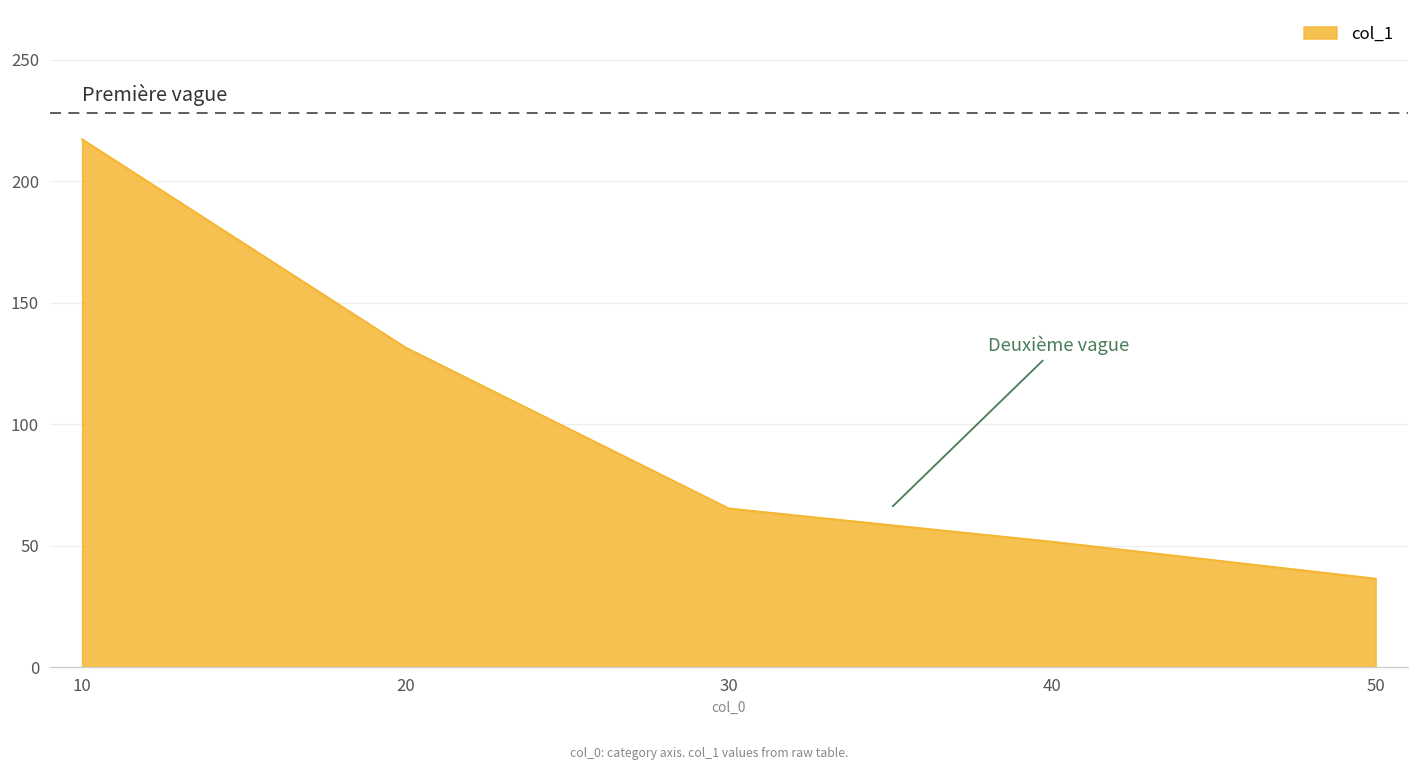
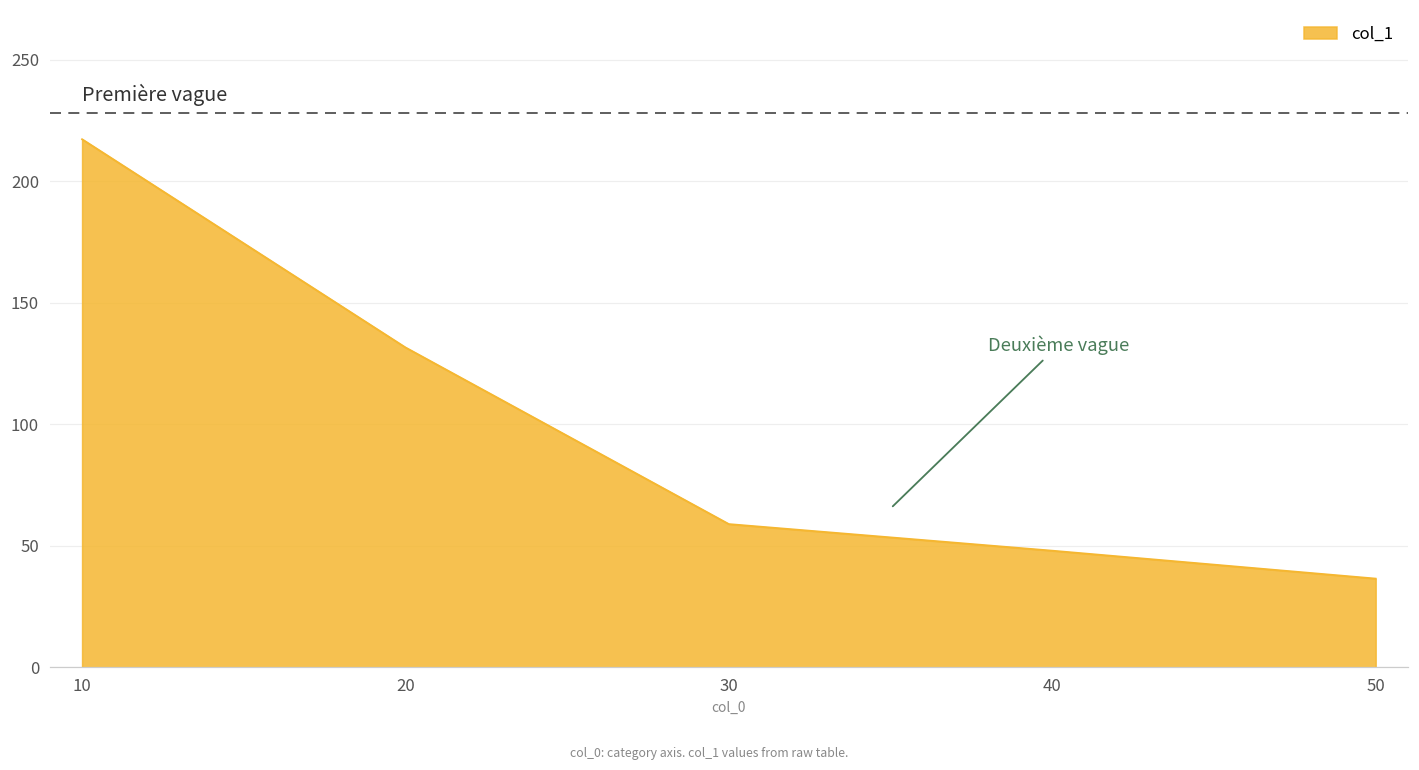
  {
    "10": 217,
    "20": 132,
-   "30": 65,
-   "40": 52,
+   "30": 59,
+   "40": 48,
    "50": 37
  }
